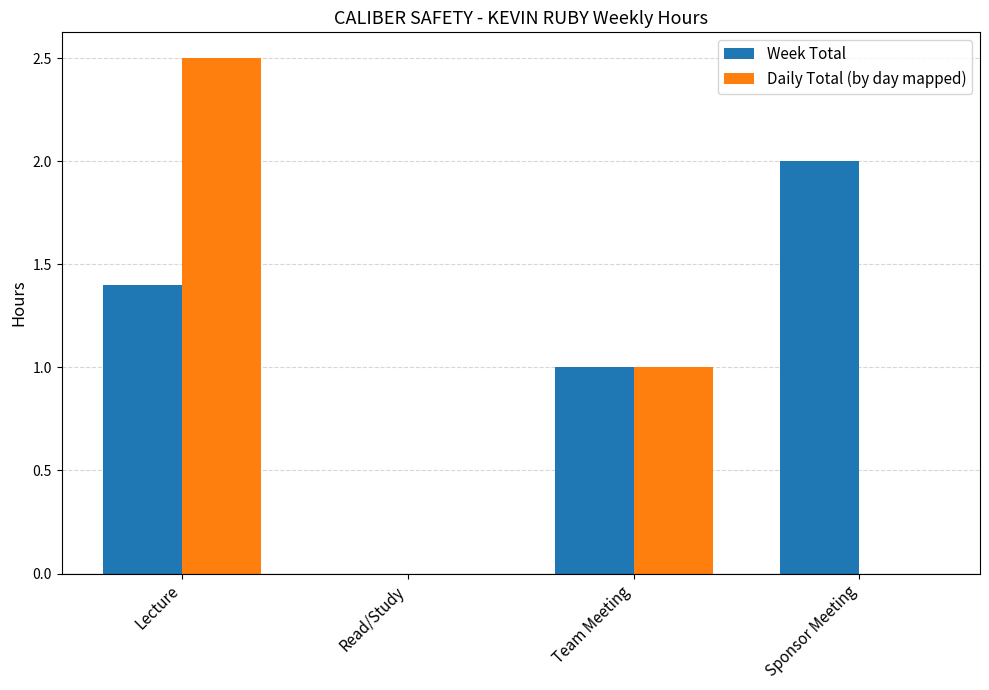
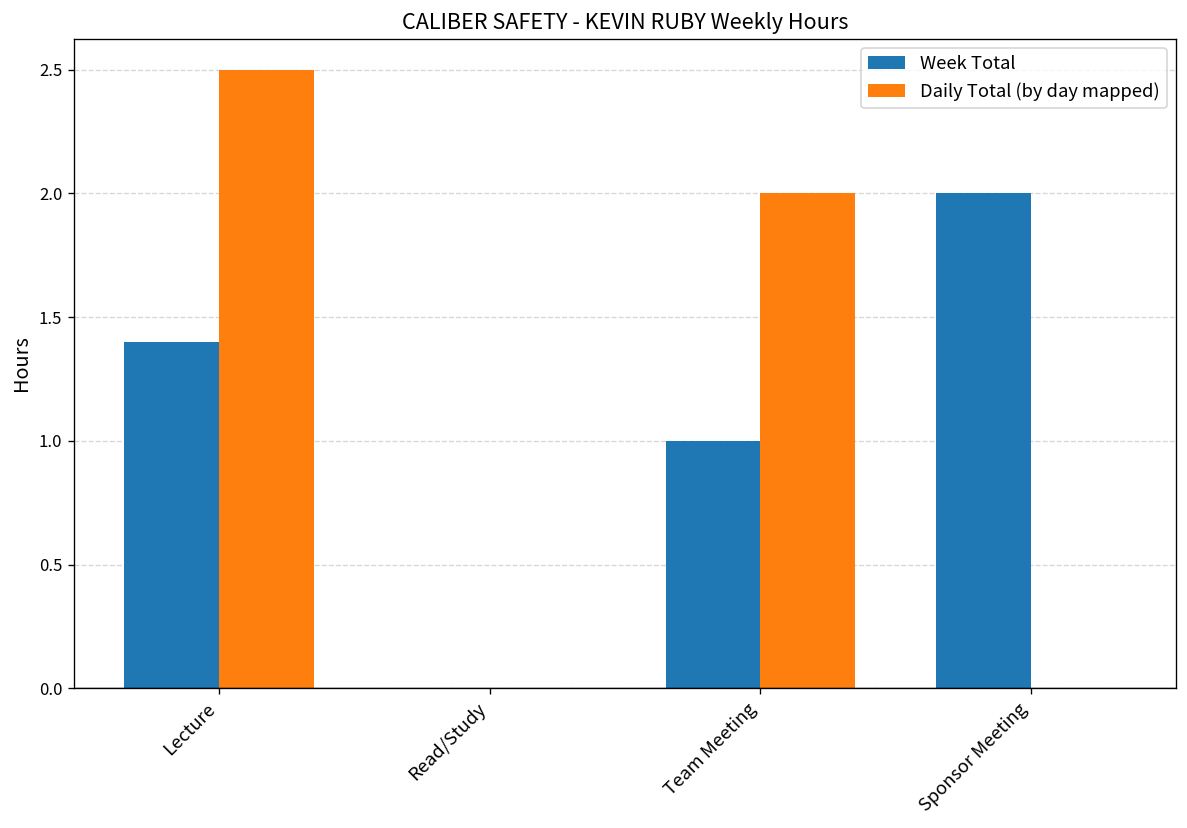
  {
    "Week Total": {
      "Lecture": 1.40,
      "Read/Study": 0,
      "Team Meeting": 1,
      "Sponsor Meeting": 2
    },
    "Daily Total (by day mapped)": {
      "Lecture": 2.50,
      "Read/Study": 0,
-     "Team Meeting": 1,
+     "Team Meeting": 2,
      "Sponsor Meeting": 0
    }
  }
